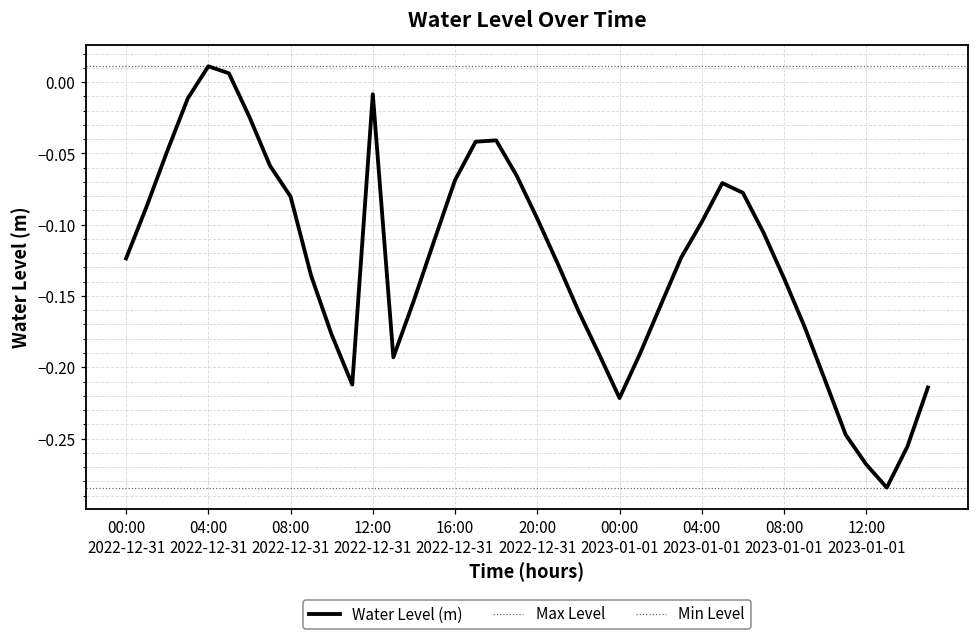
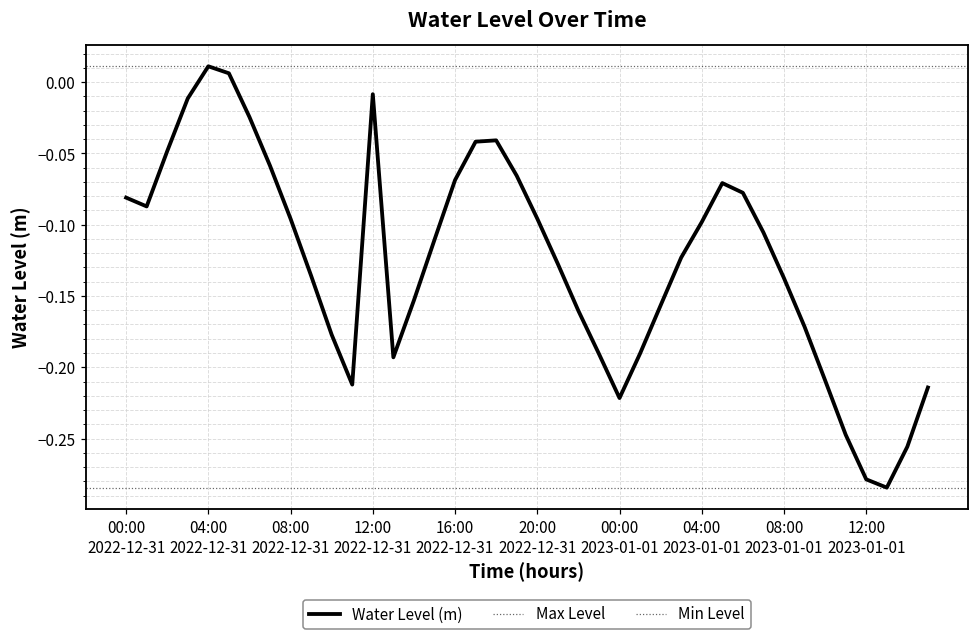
  {
-   "00:00 2022-12-31": -0.124,
+   "00:00 2022-12-31": -0.081,
    "04:00 2022-12-31": 0.011,
-   "08:00 2022-12-31": -0.080,
+   "08:00 2022-12-31": -0.096,
    "12:00 2022-12-31": -0.008,
    "16:00 2022-12-31": -0.069,
    "20:00 2022-12-31": -0.096,
    "00:00 2023-01-01": -0.222,
    "04:00 2023-01-01": -0.098,
    "08:00 2023-01-01": -0.138,
-   "12:00 2023-01-01": -0.268
+   "12:00 2023-01-01": -0.279
  }
